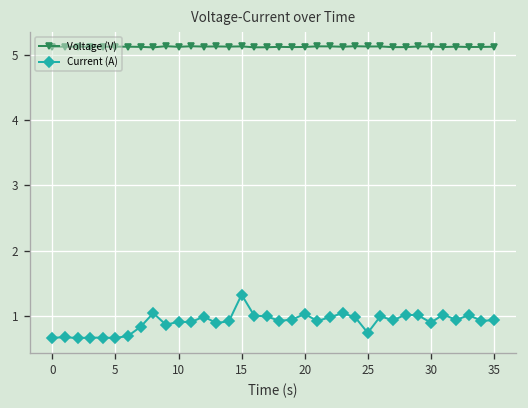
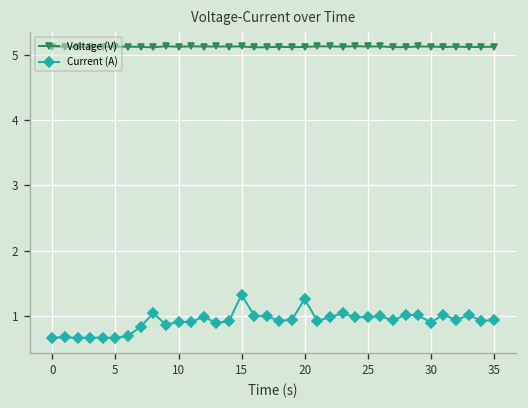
  {
    "Voltage (V)": {
      "10": 5.1,
      "15": 5.1,
      "20": 5.1,
      "25": 5.1,
      "30": 5.1,
      "35": 5.1
    },
    "Current (A)": {
      "0": 0.7,
      "5": 0.7,
      "10": 0.9,
      "15": 1.3,
-     "20": 1.0,
-     "25": 0.7,
+     "20": 1.3,
+     "25": 1.0,
      "30": 0.9,
      "35": 0.9
    }
  }
